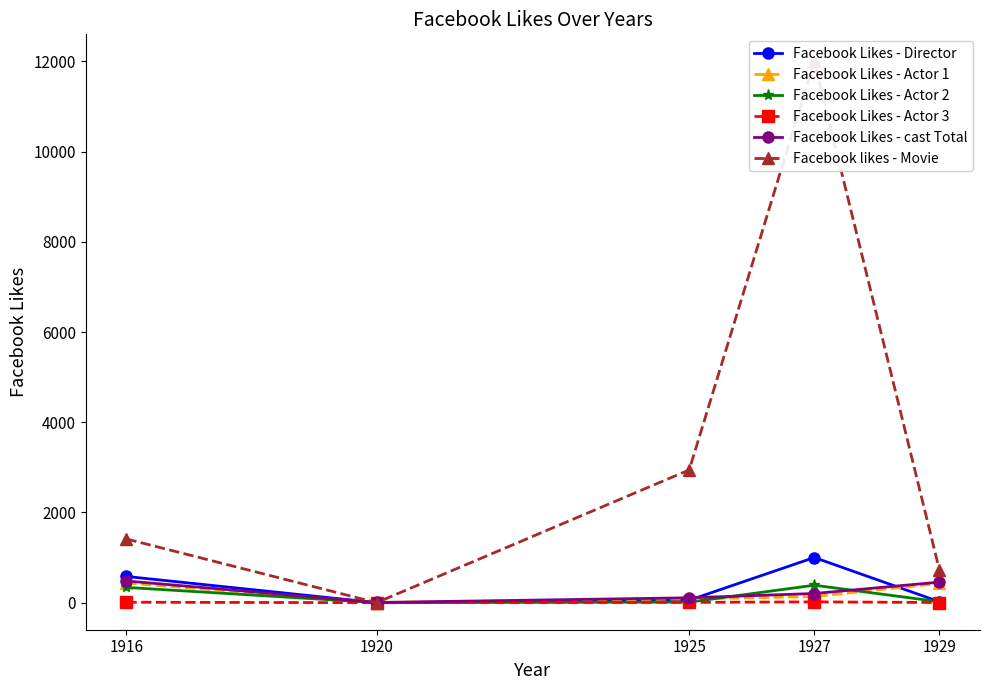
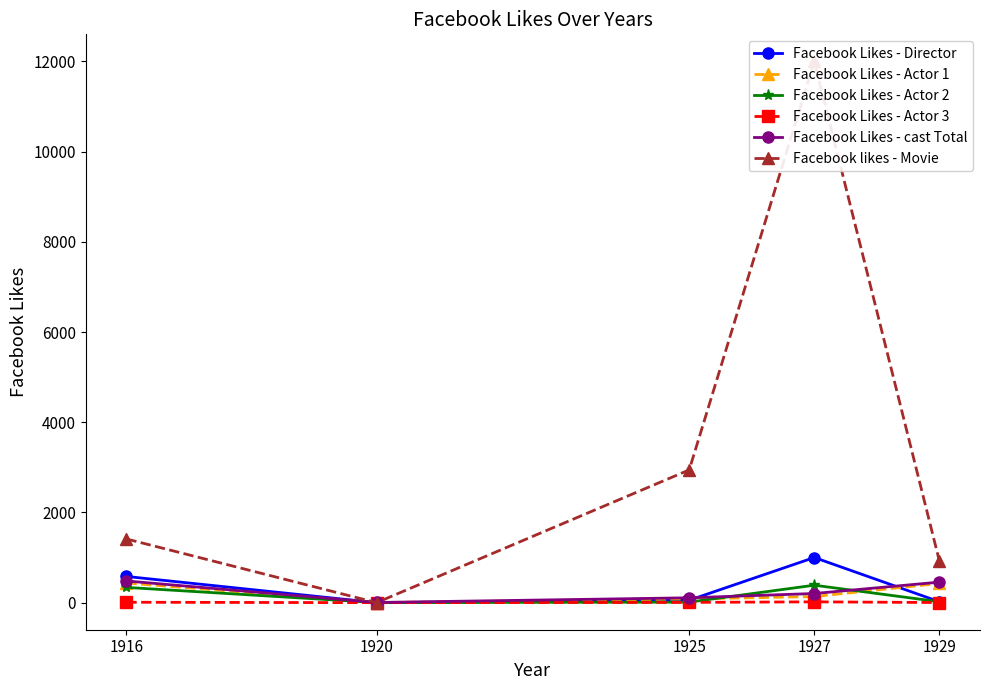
  {
    "Facebook Likes - Director": {
      "1916": 600,
      "1927": 1000
    },
    "Facebook Likes - Actor 1": {
      "1927": 100
    },
    "Facebook Likes - Actor 2": {
      "1916": 300,
      "1927": 400
    },
    "Facebook Likes - Actor 3": {
      "1916": 0,
      "1927": 0
    },
    "Facebook Likes - cast Total": {
      "1927": 200
    },
    "Facebook likes - Movie": {
      "1916": 1400,
      "1925": 2900,
-     "1929": 700
+     "1929": 900
    }
  }
